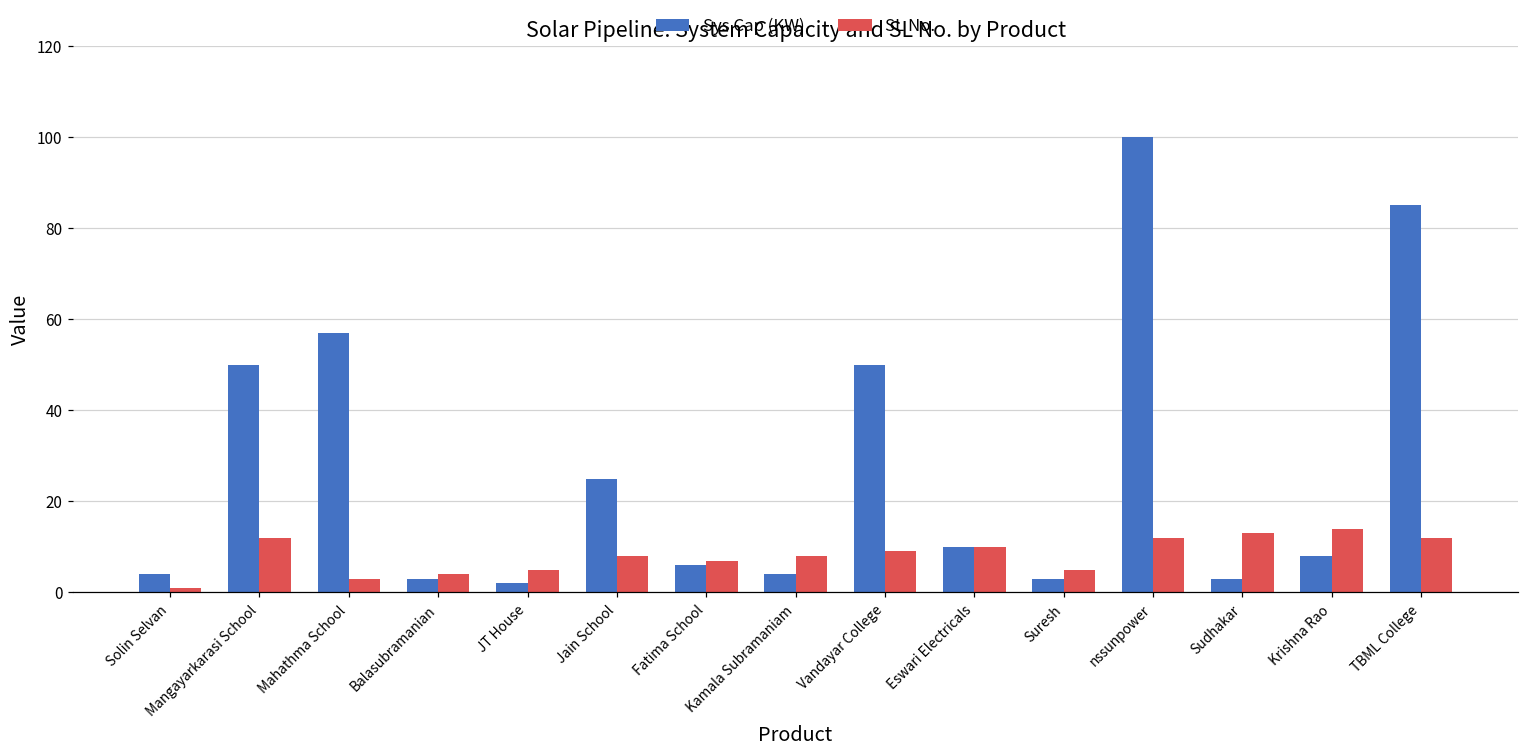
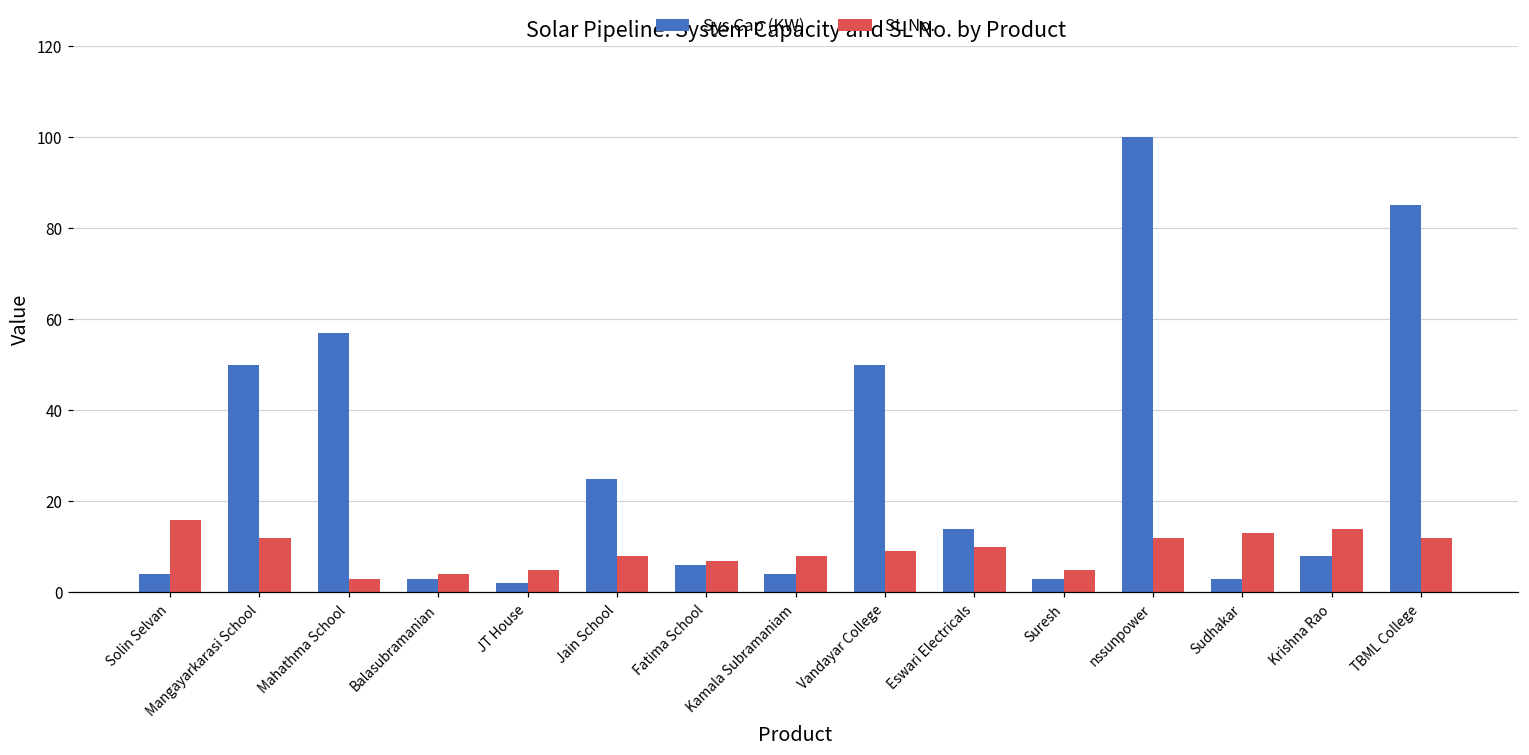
  {
    "Sys Cap (KW)": {
      "Solin Selvan": 4,
      "Mangayarkarasi School": 50,
      "Mahathma School": 57,
      "Balasubramanian": 3,
      "JT House": 2,
      "Jain School": 25,
      "Fatima School": 6,
      "Kamala Subramaniam": 4,
      "Vandayar College": 50,
-     "Eswari Electricals": 10,
+     "Eswari Electricals": 14,
      "Suresh": 3,
      "nssunpower": 100,
      "Sudhakar": 3,
      "Krishna Rao": 8,
      "TBML College": 85
    },
    "SL No.": {
-     "Solin Selvan": 1,
+     "Solin Selvan": 16,
      "Mangayarkarasi School": 12,
      "Mahathma School": 3,
      "Balasubramanian": 4,
      "JT House": 5,
      "Jain School": 8,
      "Fatima School": 7,
      "Kamala Subramaniam": 8,
      "Vandayar College": 9,
      "Eswari Electricals": 10,
      "Suresh": 5,
      "nssunpower": 12,
      "Sudhakar": 13,
      "Krishna Rao": 14,
      "TBML College": 12
    }
  }
